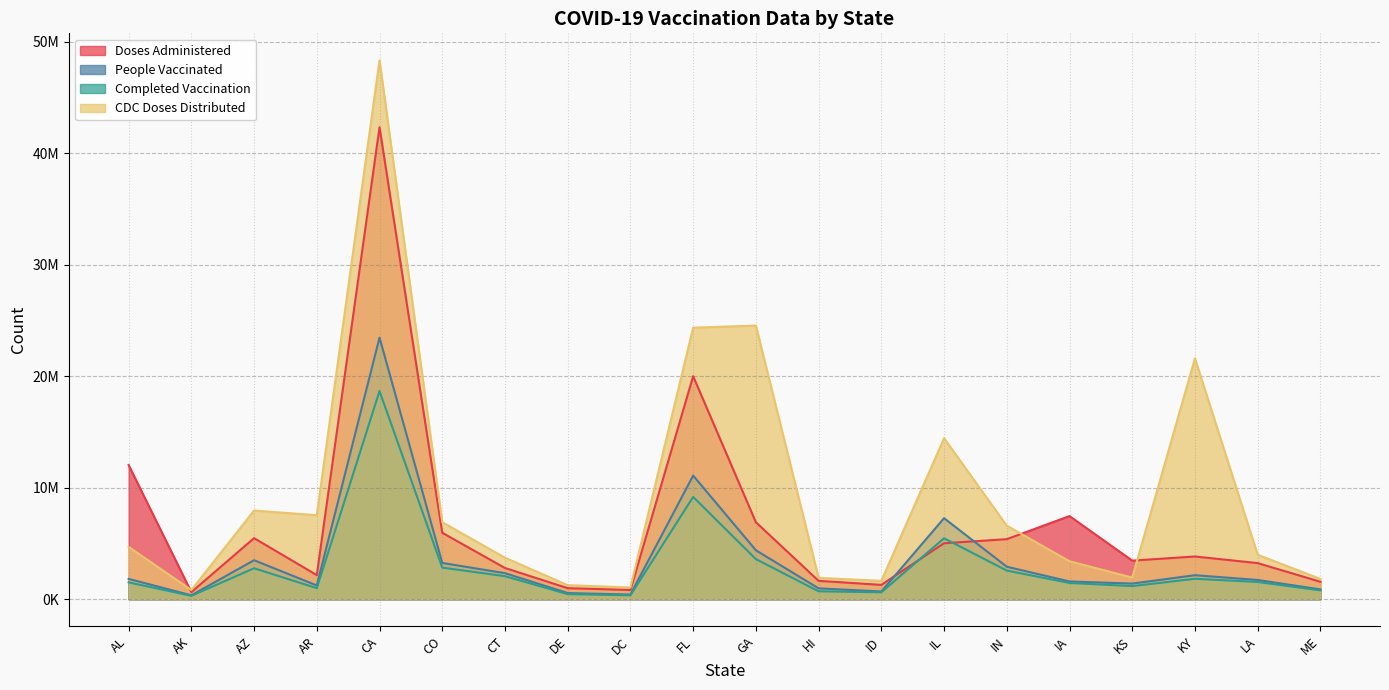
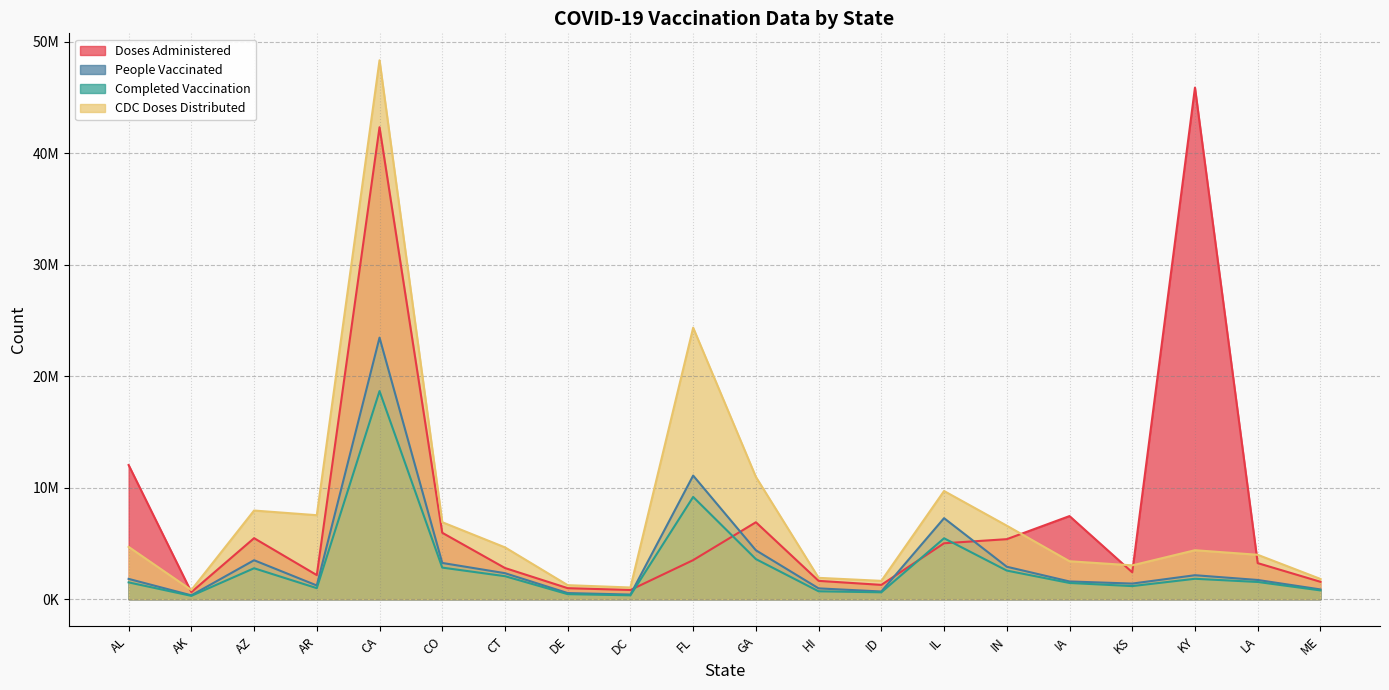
  {
    "Doses Administered": {
      "AL": 12000000,
      "AZ": 5500000,
      "AR": 2200000,
      "CA": 42300000,
      "CO": 6000000,
      "CT": 2800000,
      "DE": 1000000,
-     "FL": 20000000,
+     "FL": 3500000,
      "GA": 6900000,
      "HI": 1600000,
      "ID": 1300000,
      "IL": 5000000,
      "IN": 5400000,
      "IA": 7500000,
-     "KS": 3500000,
-     "KY": 3800000,
+     "KS": 2400000,
+     "KY": 45900000,
      "LA": 3200000,
      "ME": 1600000
    },
    "CDC Doses Distributed": {
      "AL": 4700000,
      "AZ": 8000000,
      "AR": 7500000,
      "CA": 48300000,
      "CO": 6900000,
-     "CT": 3700000,
+     "CT": 4600000,
      "DE": 1300000,
      "FL": 24300000,
-     "GA": 24500000,
+     "GA": 11000000,
      "HI": 1900000,
      "ID": 1600000,
-     "IL": 14400000,
+     "IL": 9700000,
      "IN": 6600000,
      "IA": 3400000,
-     "KS": 1900000,
-     "KY": 21600000,
+     "KS": 3000000,
+     "KY": 4400000,
      "LA": 4000000,
      "ME": 1800000
    }
  }
